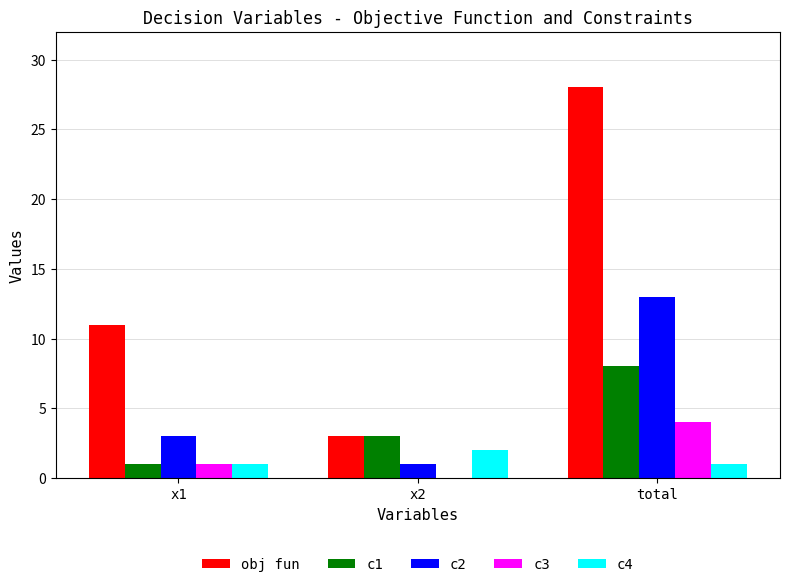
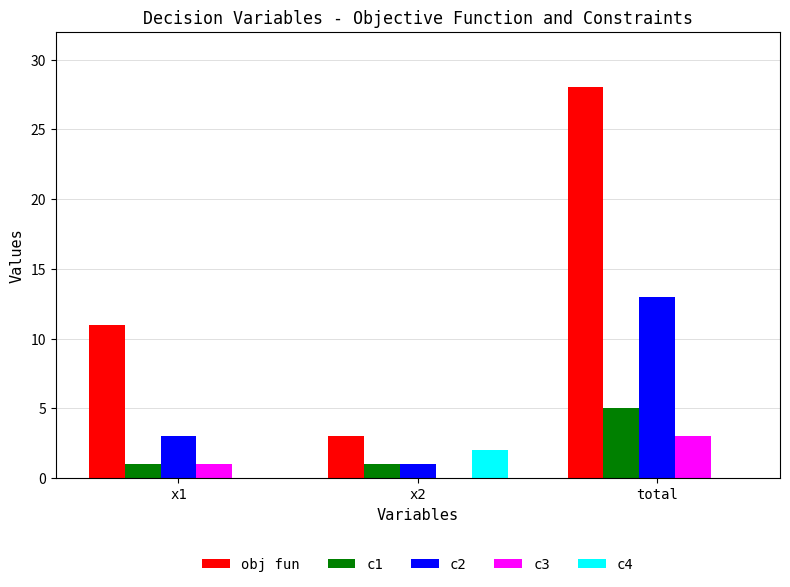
  {
    "obj fun": {
      "x1": 11,
      "x2": 3,
      "total": 28
    },
    "c1": {
      "x1": 1,
-     "x2": 3,
-     "total": 8
+     "x2": 1,
+     "total": 5
    },
    "c2": {
      "x1": 3,
      "x2": 1,
      "total": 13
    },
    "c3": {
      "x1": 1,
      "x2": 0,
-     "total": 4
+     "total": 3
    },
    "c4": {
-     "x1": 1,
+     "x1": 0,
      "x2": 2,
-     "total": 1
+     "total": 0
    }
  }
